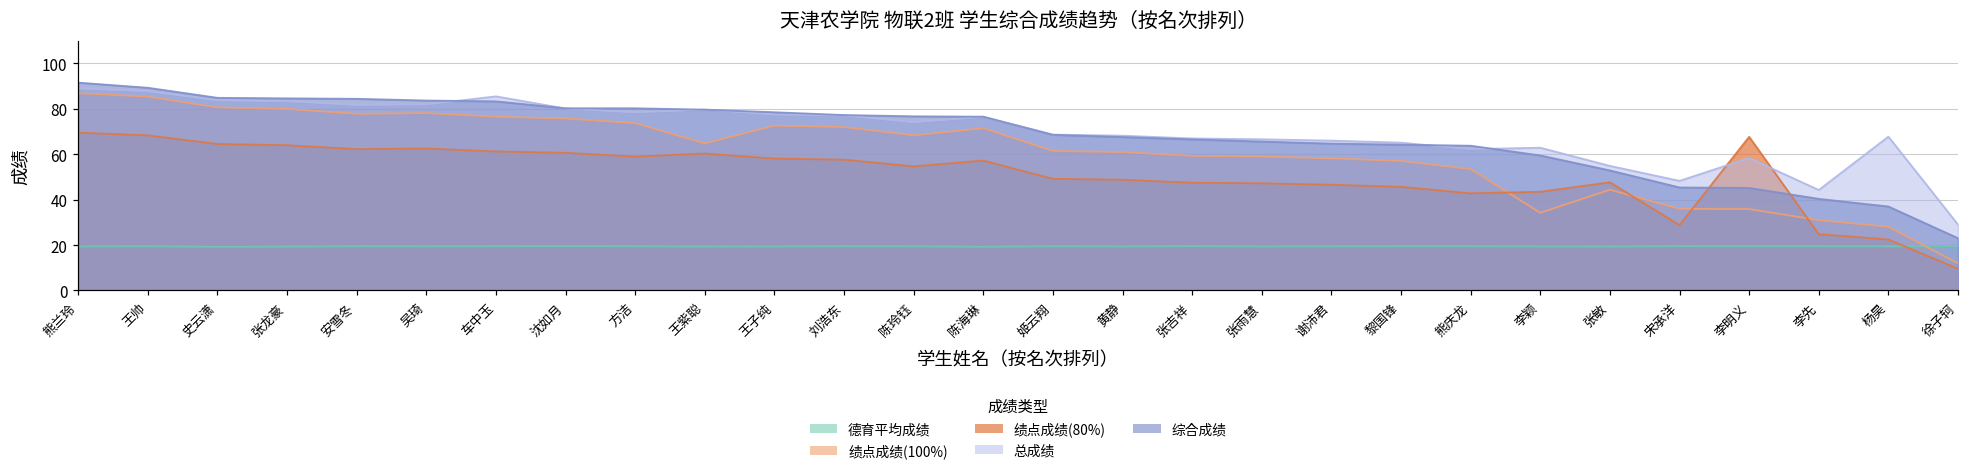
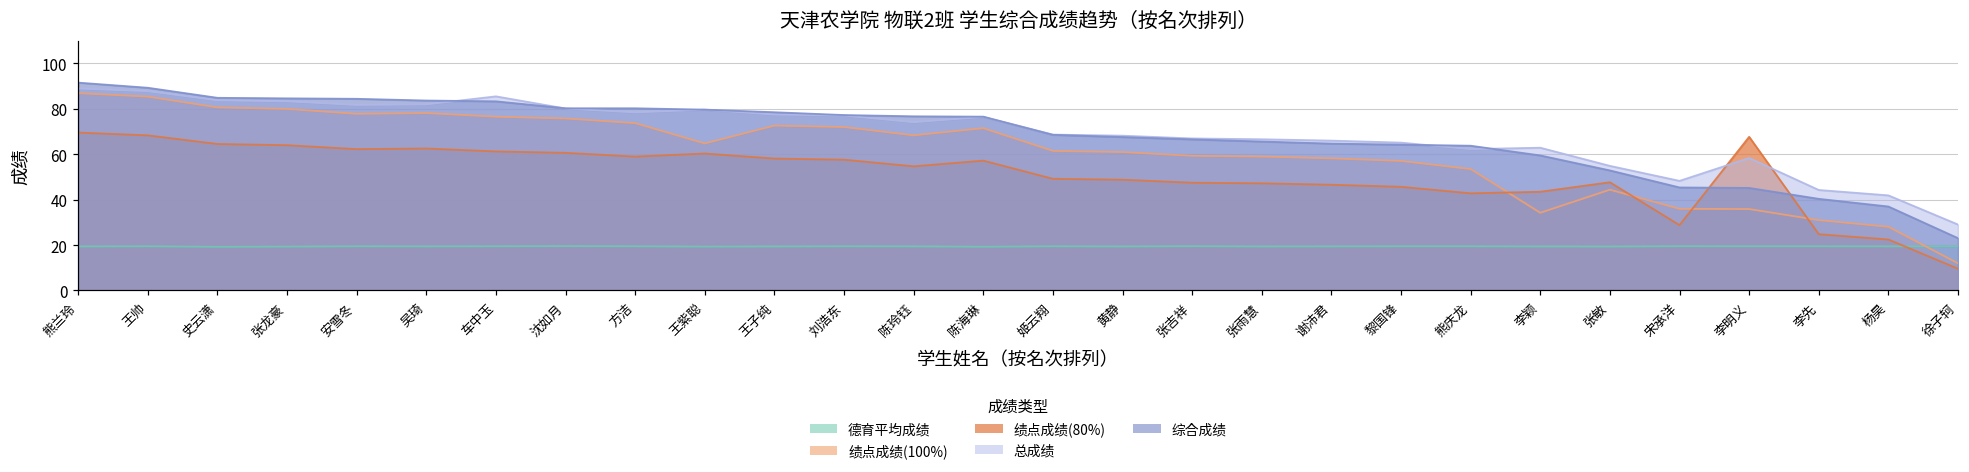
  {
    "德育平均成绩": {
      "熊兰玲": 19,
      "王帅": 19,
      "史云潇": 19,
      "张龙豪": 19,
      "安雪冬": 19,
      "吴琦": 19,
      "车中玉": 19,
      "沈如月": 20,
      "方洁": 19,
      "王紫聪": 19,
      "王子纯": 19,
      "刘浩东": 19,
      "陈玲钰": 19,
      "陈海琳": 19,
      "姬云翔": 19,
      "黄静": 19,
      "张吉祥": 20,
      "张雨慧": 19,
      "谢沛君": 19,
      "黎国锋": 19,
      "熊庆龙": 19,
      "李颖": 19,
      "张敏": 19,
      "宋承洋": 20,
      "李明义": 19,
      "李先": 19,
      "杨昊": 19,
      "徐子轲": 19
    },
    "绩点成绩(100%)": {
      "熊兰玲": 87,
      "王帅": 85,
      "史云潇": 81,
      "张龙豪": 80,
      "安雪冬": 78,
      "吴琦": 78,
      "车中玉": 77,
      "沈如月": 76,
      "方洁": 74,
      "王紫聪": 65,
      "王子纯": 73,
      "刘浩东": 72,
      "陈玲钰": 68,
      "陈海琳": 71,
      "姬云翔": 61,
      "黄静": 61,
      "张吉祥": 59,
      "张雨慧": 59,
      "谢沛君": 58,
      "黎国锋": 57,
      "熊庆龙": 53,
      "李颖": 34,
      "张敏": 44,
      "宋承洋": 36,
      "李明义": 36,
      "李先": 31,
      "杨昊": 28,
      "徐子轲": 12
    },
    "绩点成绩(80%)": {
      "熊兰玲": 70,
      "王帅": 68,
      "史云潇": 65,
      "张龙豪": 64,
      "安雪冬": 62,
      "吴琦": 63,
      "车中玉": 61,
      "沈如月": 61,
      "方洁": 59,
      "王紫聪": 60,
      "王子纯": 58,
      "刘浩东": 58,
      "陈玲钰": 55,
      "陈海琳": 57,
      "姬云翔": 49,
      "黄静": 49,
      "张吉祥": 47,
      "张雨慧": 47,
      "谢沛君": 47,
      "黎国锋": 46,
      "熊庆龙": 43,
      "李颖": 43,
      "张敏": 48,
      "宋承洋": 29,
      "李明义": 68,
      "李先": 25,
      "杨昊": 22,
      "徐子轲": 10
    },
    "总成绩": {
      "熊兰玲": 89,
      "王帅": 88,
      "张龙豪": 83,
      "安雪冬": 82,
      "吴琦": 82,
      "车中玉": 85,
      "方洁": 78,
      "陈玲钰": 74,
      "谢沛君": 66,
      "熊庆龙": 62,
      "李颖": 63,
      "张敏": 55,
      "宋承洋": 48,
      "李明义": 58,
      "李先": 44,
-     "杨昊": 68,
+     "杨昊": 42,
      "徐子轲": 29
    },
    "综合成绩": {
      "熊兰玲": 92,
      "王帅": 89,
      "张龙豪": 85,
      "安雪冬": 84,
      "吴琦": 84,
      "车中玉": 83,
      "方洁": 80,
      "陈玲钰": 77,
      "谢沛君": 65,
      "熊庆龙": 64,
      "李颖": 59,
      "张敏": 53,
      "宋承洋": 45,
      "李明义": 45,
      "李先": 40,
      "杨昊": 37,
      "徐子轲": 23
    }
  }
